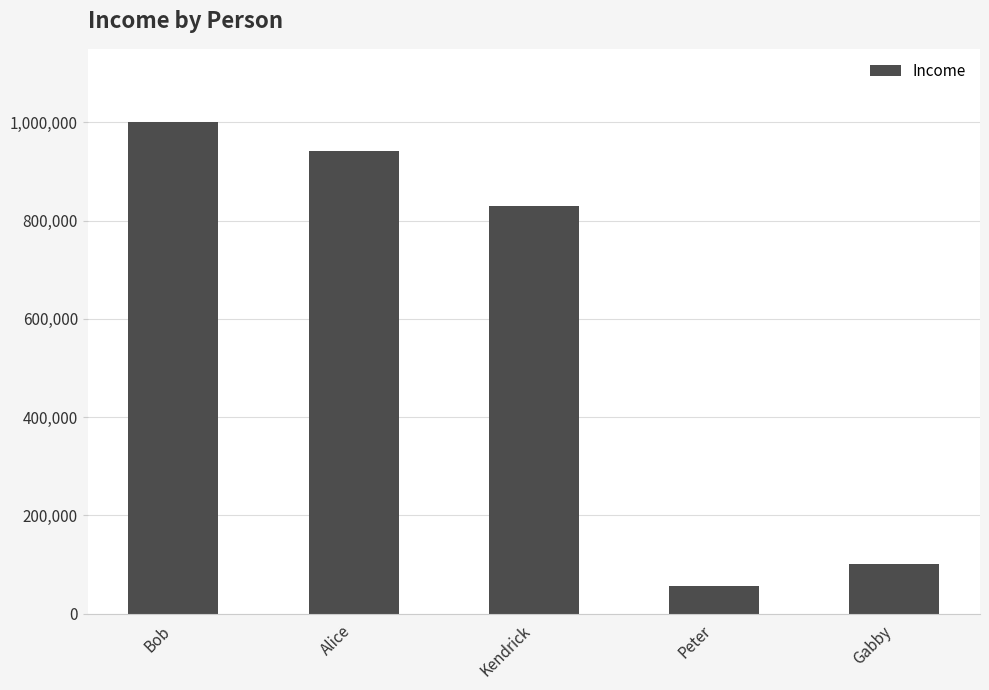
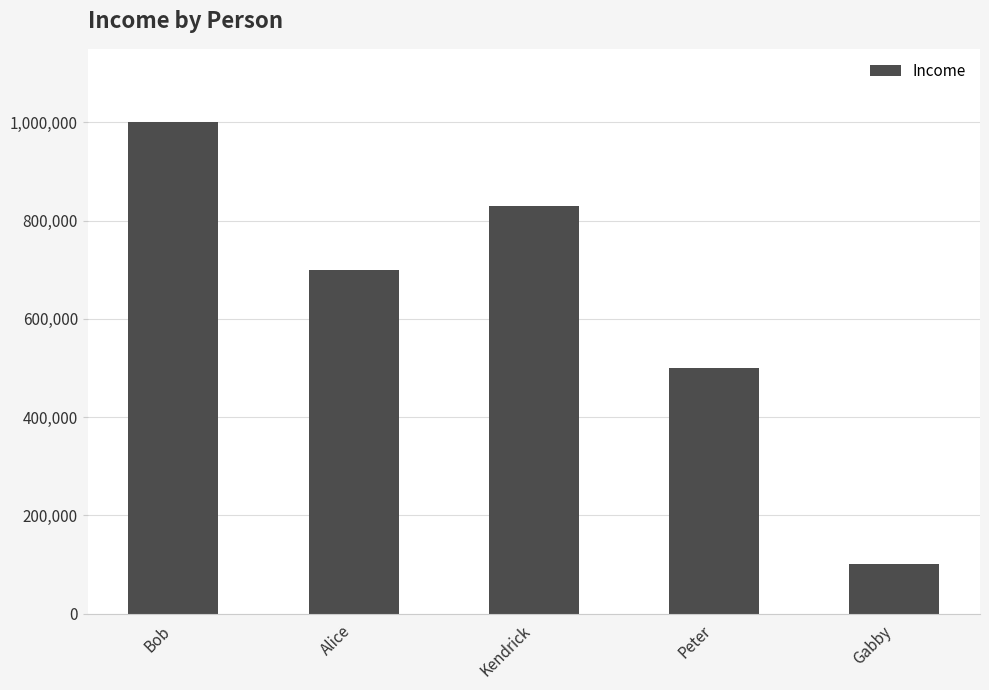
  {
    "Bob": "1,000,000",
-   "Alice": "940,000",
+   "Alice": "700,000",
    "Kendrick": "830,000",
-   "Peter": "60,000",
+   "Peter": "500,000",
    "Gabby": "100,000"
  }
